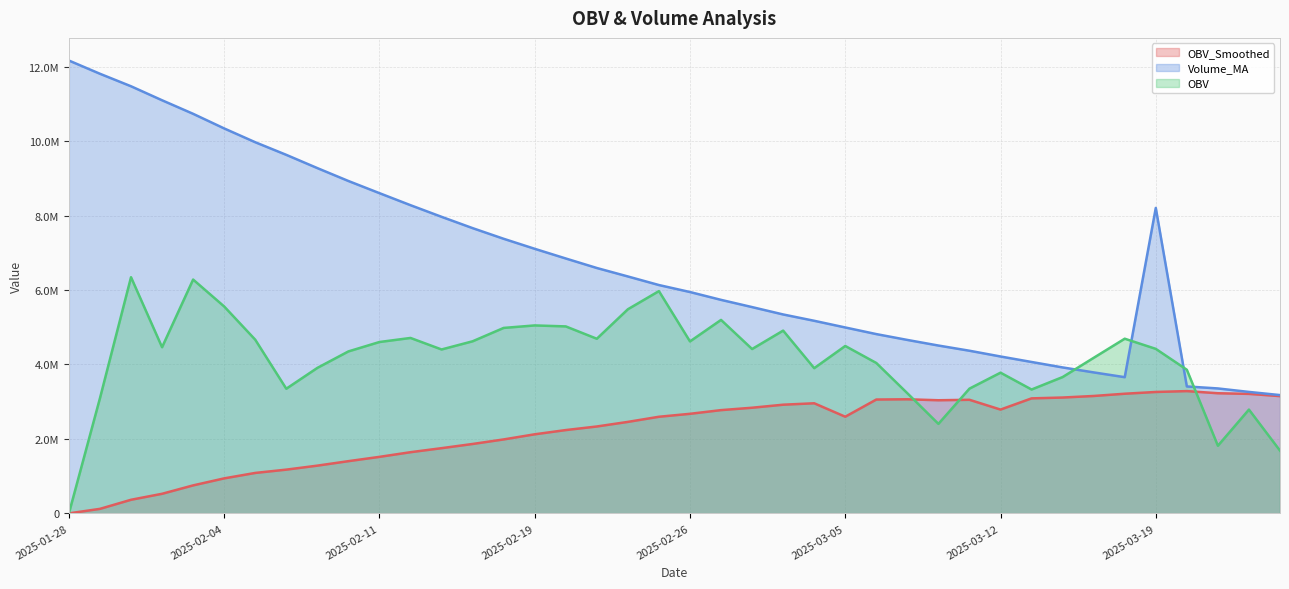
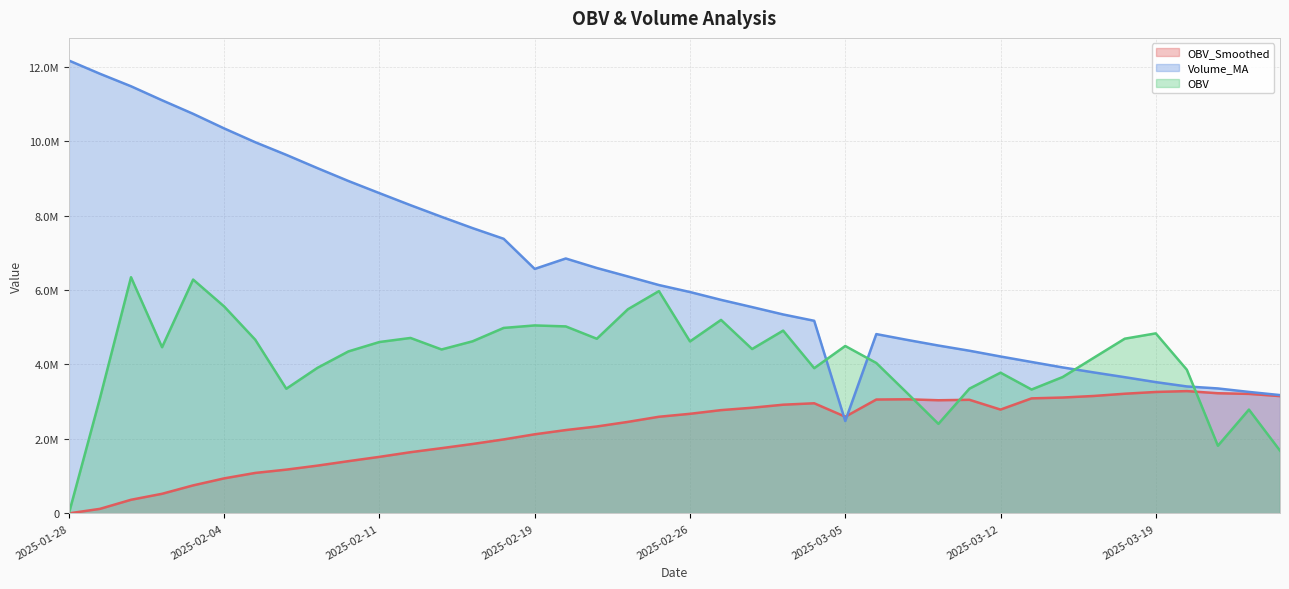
  {
    "OBV_Smoothed": {
      "2025-02-04": 900000,
      "2025-02-11": 1500000,
      "2025-02-19": 2100000,
      "2025-02-26": 2700000,
      "2025-03-05": 2600000,
      "2025-03-12": 2800000,
      "2025-03-19": 3300000
    },
    "Volume_MA": {
      "2025-01-28": 12200000,
      "2025-02-04": 10300000,
      "2025-02-11": 8600000,
-     "2025-02-19": 7100000,
+     "2025-02-19": 6600000,
      "2025-02-26": 5900000,
-     "2025-03-05": 5000000,
+     "2025-03-05": 2500000,
      "2025-03-12": 4200000,
-     "2025-03-19": 8200000
+     "2025-03-19": 3500000
    },
    "OBV": {
      "2025-02-04": 5600000,
      "2025-02-11": 4600000,
      "2025-02-19": 5000000,
      "2025-02-26": 4600000,
      "2025-03-05": 4500000,
      "2025-03-12": 3800000,
-     "2025-03-19": 4400000
+     "2025-03-19": 4800000
    }
  }
